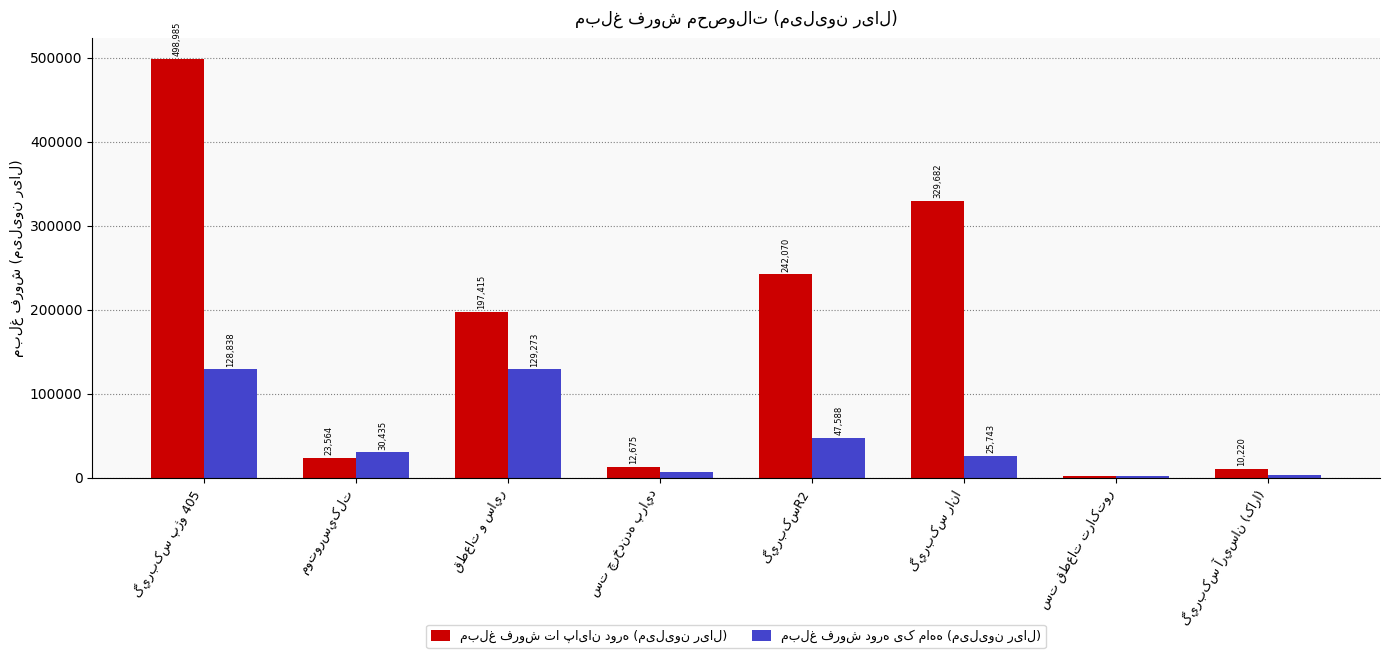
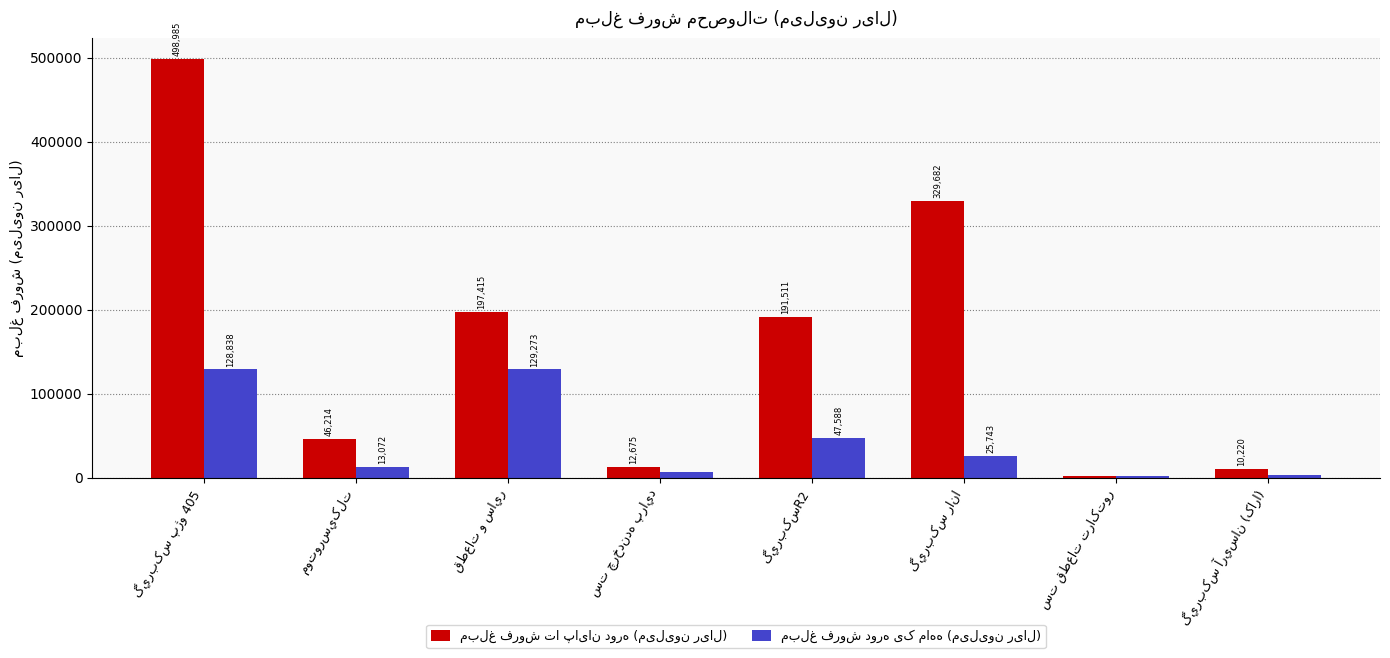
  {
    "مبلغ فروش تا پایان دوره (میلیون ریال)": {
      "گيربکس پژو 405": "498,985",
-     "موتورسيکلت": "23,564",
+     "موتورسيکلت": "46,214",
      "قطعات و ساير": "197,415",
      "ست چرخدنده پرايد": "12,675",
-     "گيربکسR2": "242,070",
+     "گيربکسR2": "191,511",
      "گيربکس رانا": "329,682",
      "گيربکس آريسان (کارا)": "10,220"
    },
    "مبلغ فروش دوره یک ماهه (میلیون ریال)": {
      "گيربکس پژو 405": "128,838",
-     "موتورسيکلت": "30,435",
+     "موتورسيکلت": "13,072",
      "قطعات و ساير": "129,273",
      "گيربکسR2": "47,588",
      "گيربکس رانا": "25,743"
    }
  }
